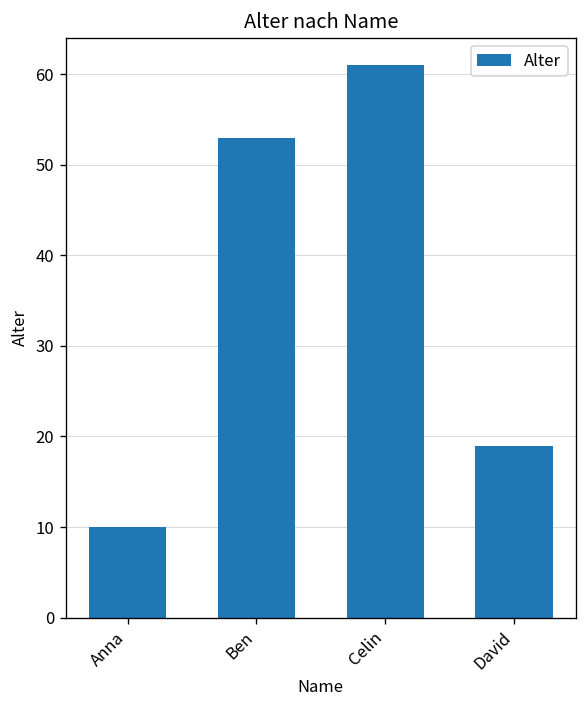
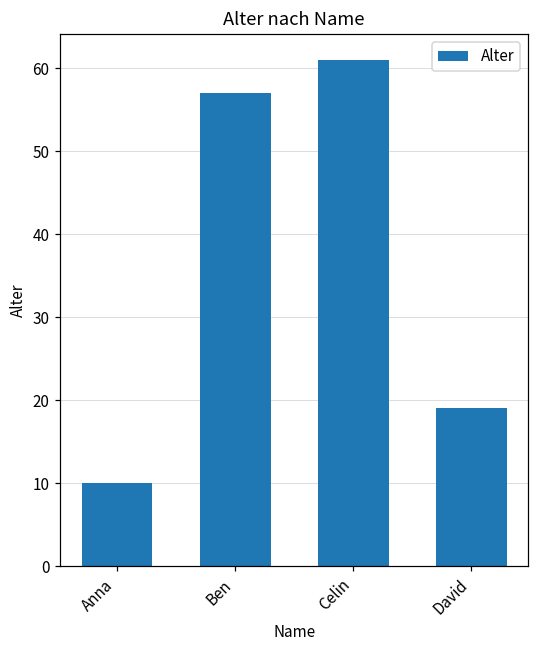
  {
    "Anna": 10,
-   "Ben": 53,
+   "Ben": 57,
    "Celin": 61,
    "David": 19
  }
